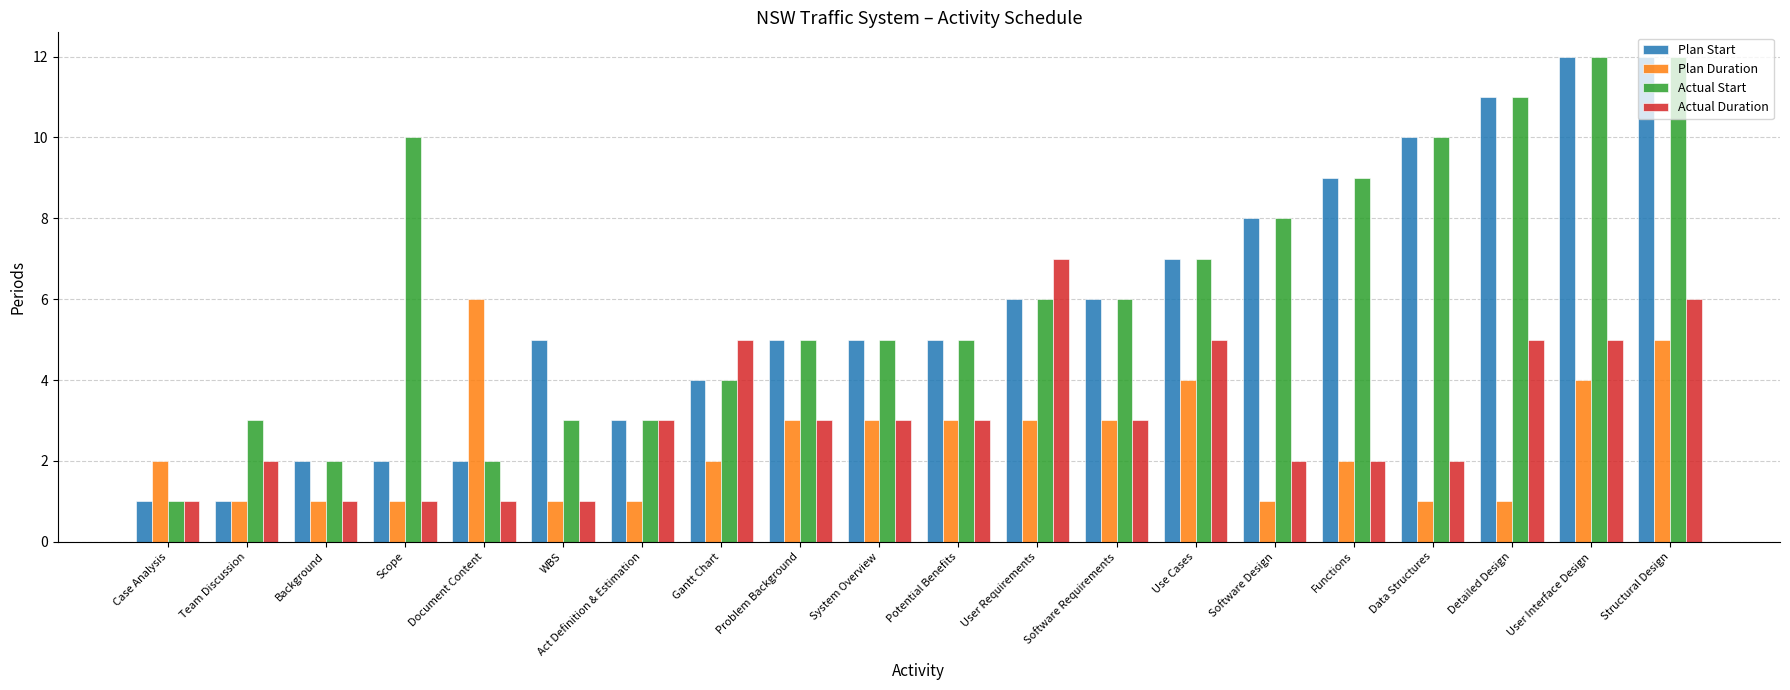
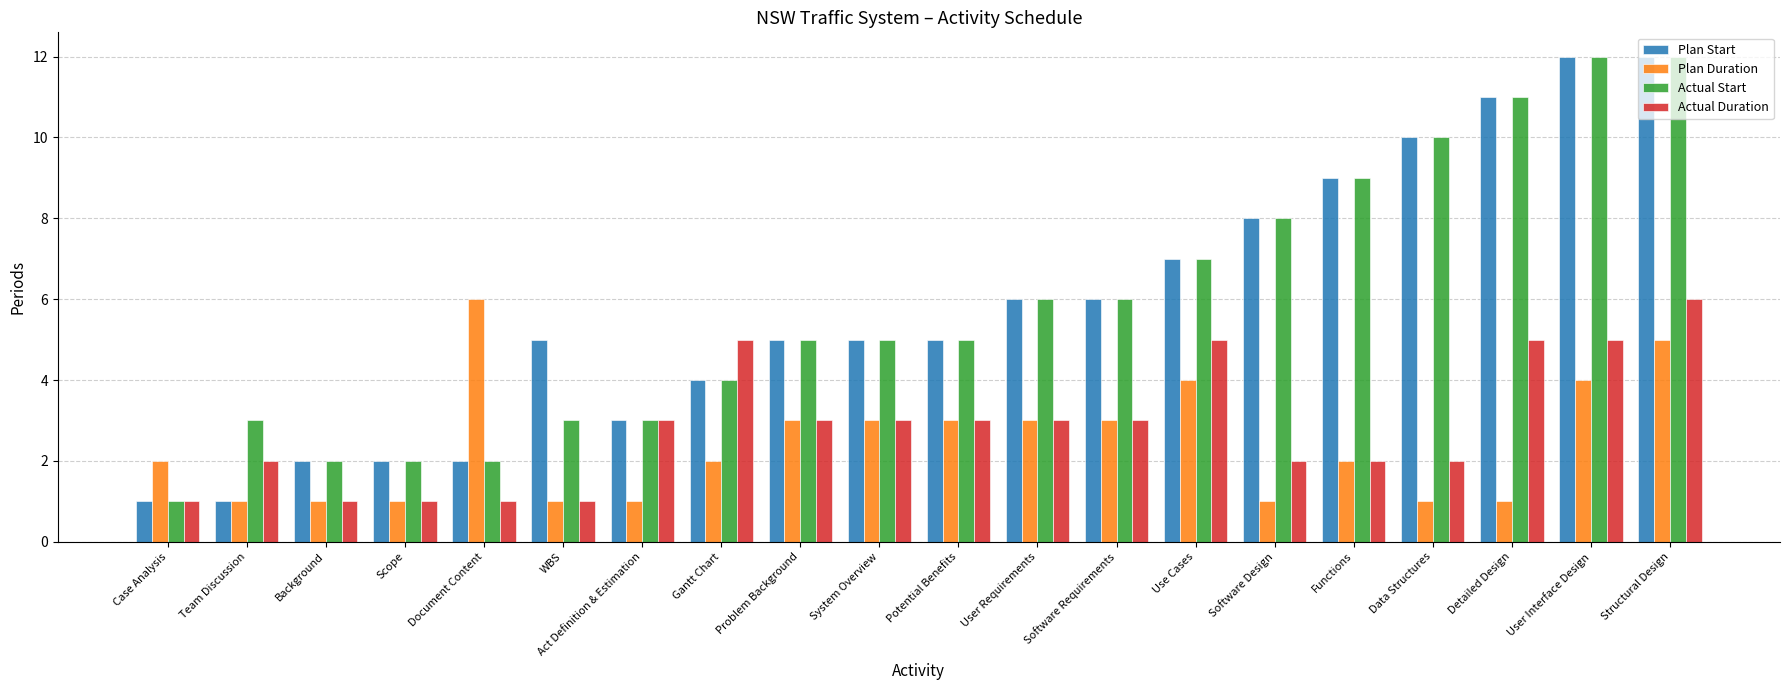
  {
    "Plan Start": {
      "Case Analysis": 1,
      "Team Discussion": 1,
      "Background": 2,
      "Scope": 2,
      "Document Content": 2,
      "WBS": 5,
      "Act Definition & Estimation": 3,
      "Gantt Chart": 4,
      "Problem Background": 5,
      "System Overview": 5,
      "Potential Benefits": 5,
      "User Requirements": 6,
      "Software Requirements": 6,
      "Use Cases": 7,
      "Software Design": 8,
      "Functions": 9,
      "Data Structures": 10,
      "Detailed Design": 11,
      "User Interface Design": 12
    },
    "Plan Duration": {
      "Case Analysis": 2,
      "Team Discussion": 1,
      "Background": 1,
      "Scope": 1,
      "Document Content": 6,
      "WBS": 1,
      "Act Definition & Estimation": 1,
      "Gantt Chart": 2,
      "Problem Background": 3,
      "System Overview": 3,
      "Potential Benefits": 3,
      "User Requirements": 3,
      "Software Requirements": 3,
      "Use Cases": 4,
      "Software Design": 1,
      "Functions": 2,
      "Data Structures": 1,
      "Detailed Design": 1,
      "User Interface Design": 4,
      "Structural Design": 5
    },
    "Actual Start": {
      "Case Analysis": 1,
      "Team Discussion": 3,
      "Background": 2,
-     "Scope": 10,
+     "Scope": 2,
      "Document Content": 2,
      "WBS": 3,
      "Act Definition & Estimation": 3,
      "Gantt Chart": 4,
      "Problem Background": 5,
      "System Overview": 5,
      "Potential Benefits": 5,
      "User Requirements": 6,
      "Software Requirements": 6,
      "Use Cases": 7,
      "Software Design": 8,
      "Functions": 9,
      "Data Structures": 10,
      "Detailed Design": 11,
      "User Interface Design": 12
    },
    "Actual Duration": {
      "Case Analysis": 1,
      "Team Discussion": 2,
      "Background": 1,
      "Scope": 1,
      "Document Content": 1,
      "WBS": 1,
      "Act Definition & Estimation": 3,
      "Gantt Chart": 5,
      "Problem Background": 3,
      "System Overview": 3,
      "Potential Benefits": 3,
-     "User Requirements": 7,
+     "User Requirements": 3,
      "Software Requirements": 3,
      "Use Cases": 5,
      "Software Design": 2,
      "Functions": 2,
      "Data Structures": 2,
      "Detailed Design": 5,
      "User Interface Design": 5,
      "Structural Design": 6
    }
  }
